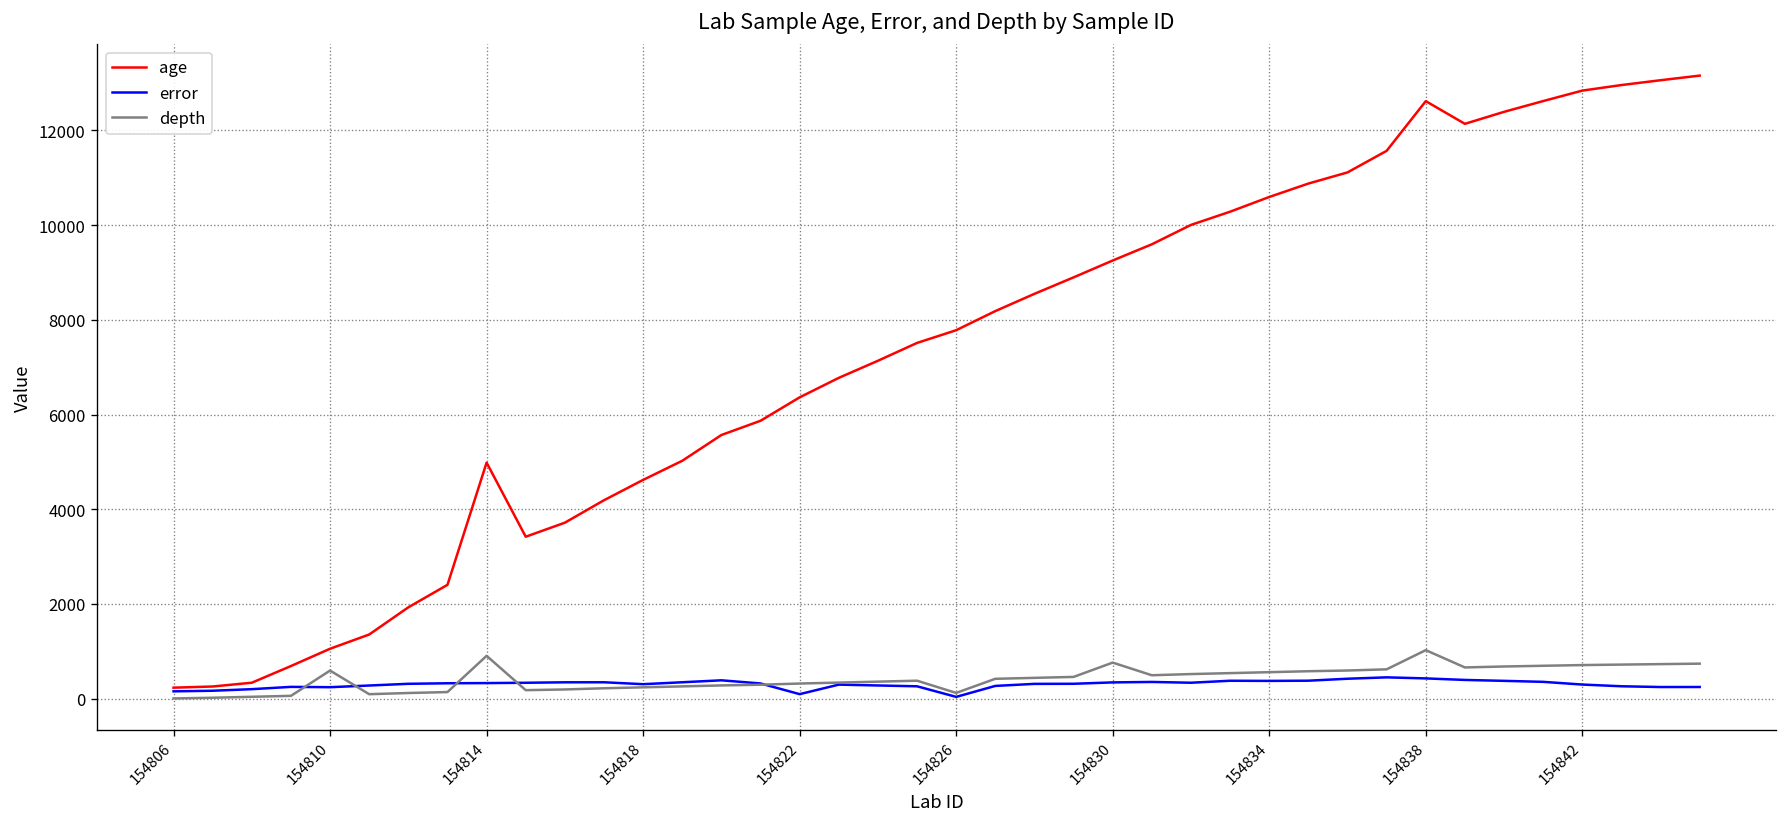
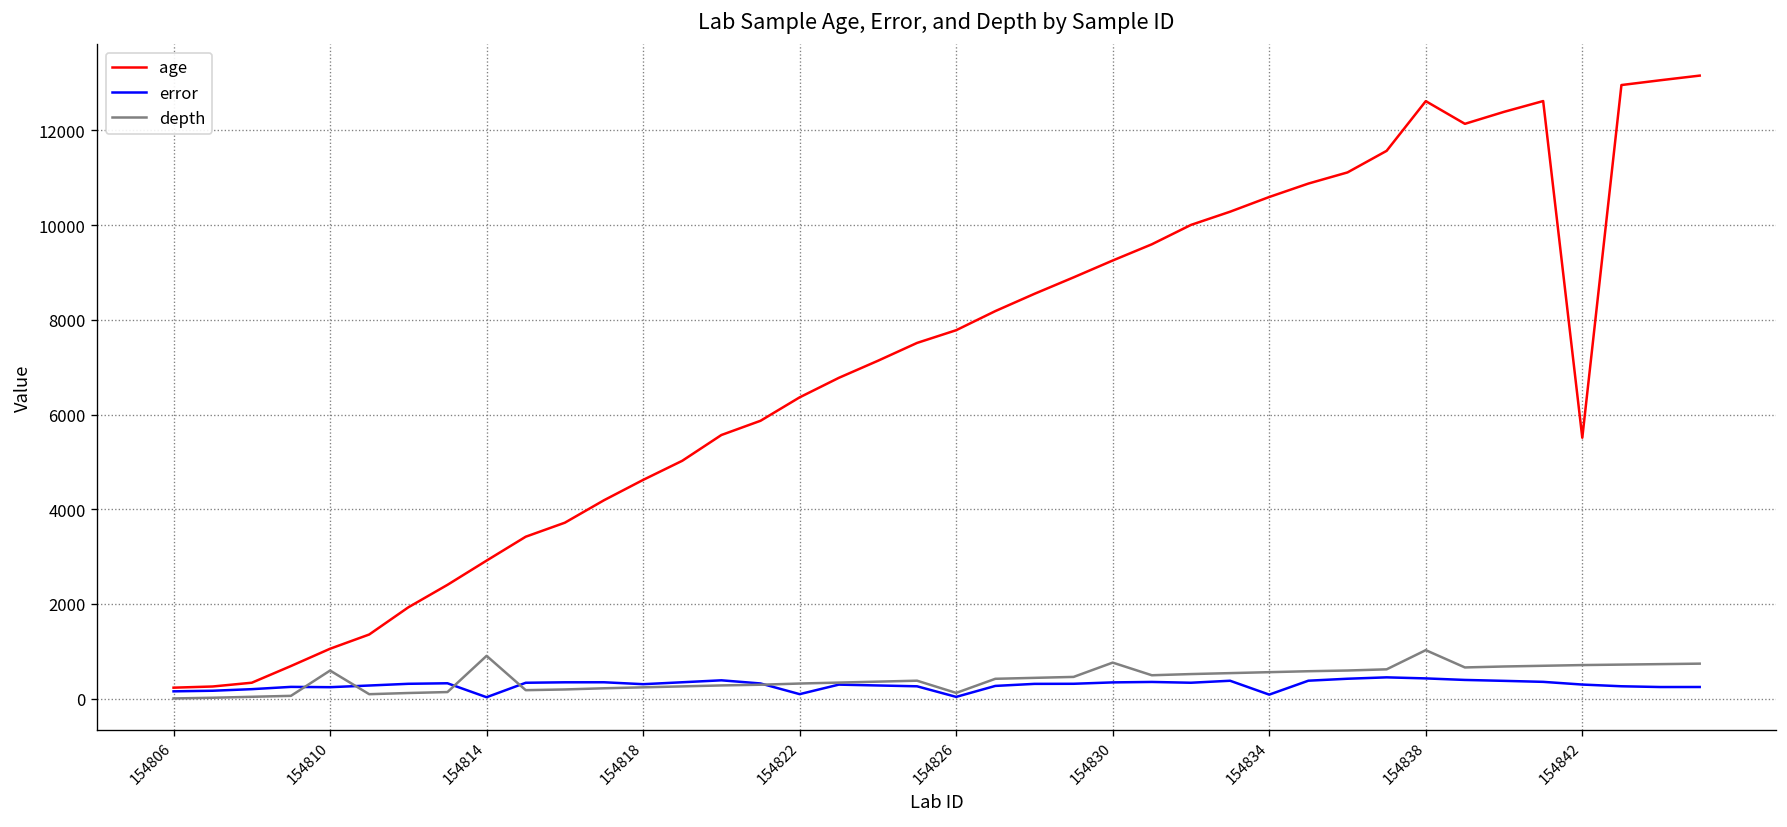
  {
    "age": {
      "154806": 200,
      "154810": 1100,
-     "154814": 5000,
+     "154814": 2900,
      "154818": 4600,
      "154822": 6400,
      "154826": 7800,
      "154830": 9300,
      "154834": 10600,
      "154838": 12600,
-     "154842": 12800
+     "154842": 5500
    },
    "error": {
      "154806": 200,
      "154810": 200,
-     "154814": 300,
+     "154814": 0,
      "154818": 300,
      "154822": 100,
      "154826": 0,
      "154830": 300,
-     "154834": 400,
+     "154834": 100,
      "154838": 400,
      "154842": 300
    },
    "depth": {
      "154806": 0,
      "154810": 600,
      "154814": 900,
      "154818": 200,
      "154822": 300,
      "154826": 100,
      "154830": 800,
      "154834": 600,
      "154838": 1000,
      "154842": 700
    }
  }
